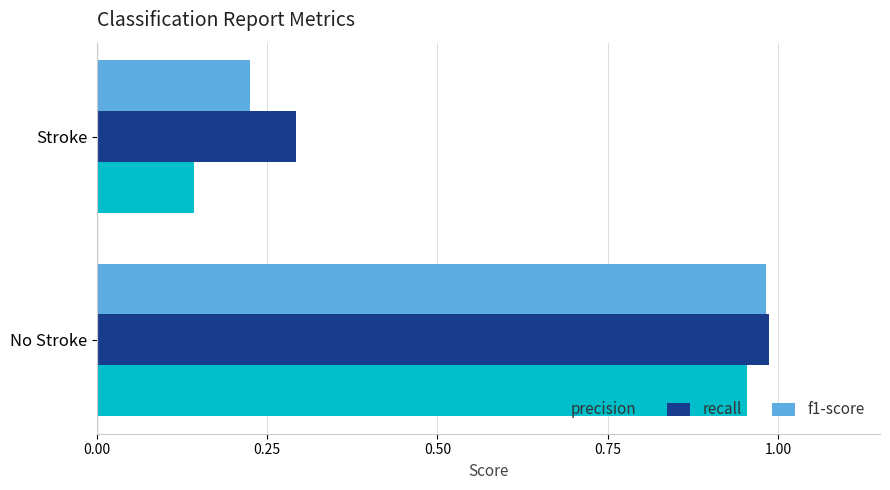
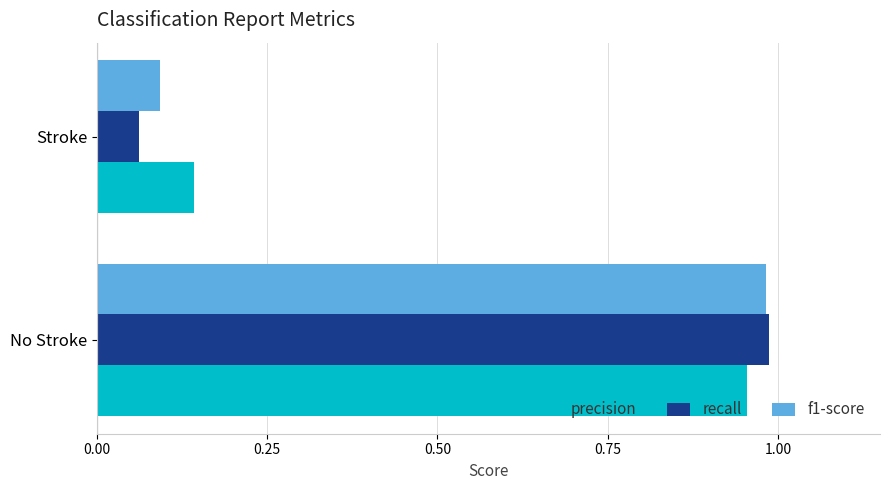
  {
    "precision": {
      "Stroke": 0.14,
      "No Stroke": 0.95
    },
    "recall": {
-     "Stroke": 0.29,
+     "Stroke": 0.06,
      "No Stroke": 0.99
    },
    "f1-score": {
-     "Stroke": 0.22,
+     "Stroke": 0.09,
      "No Stroke": 0.98
    }
  }
